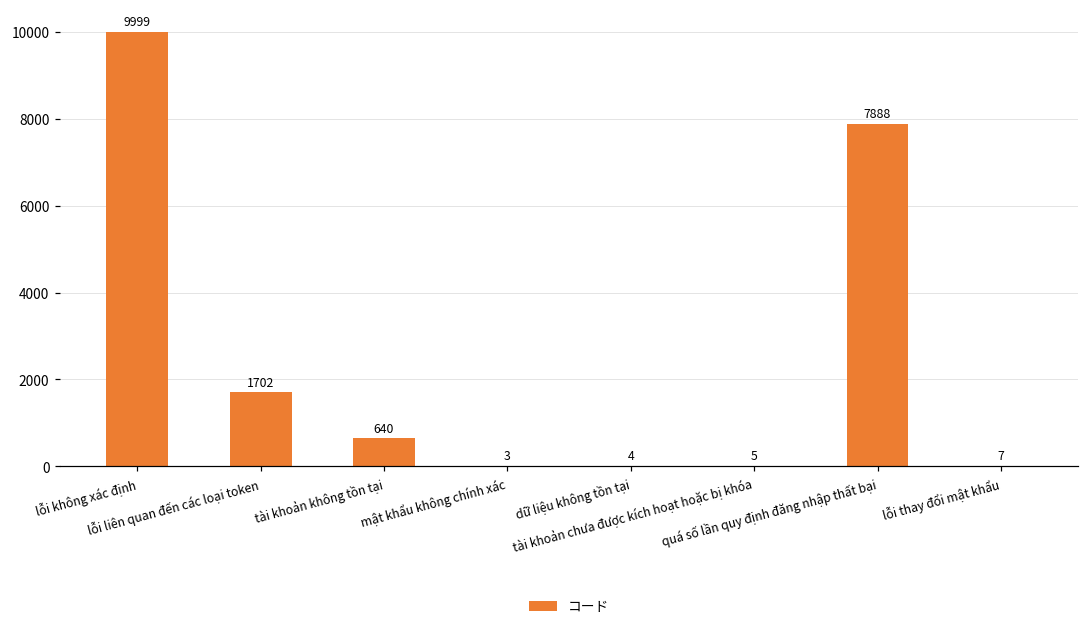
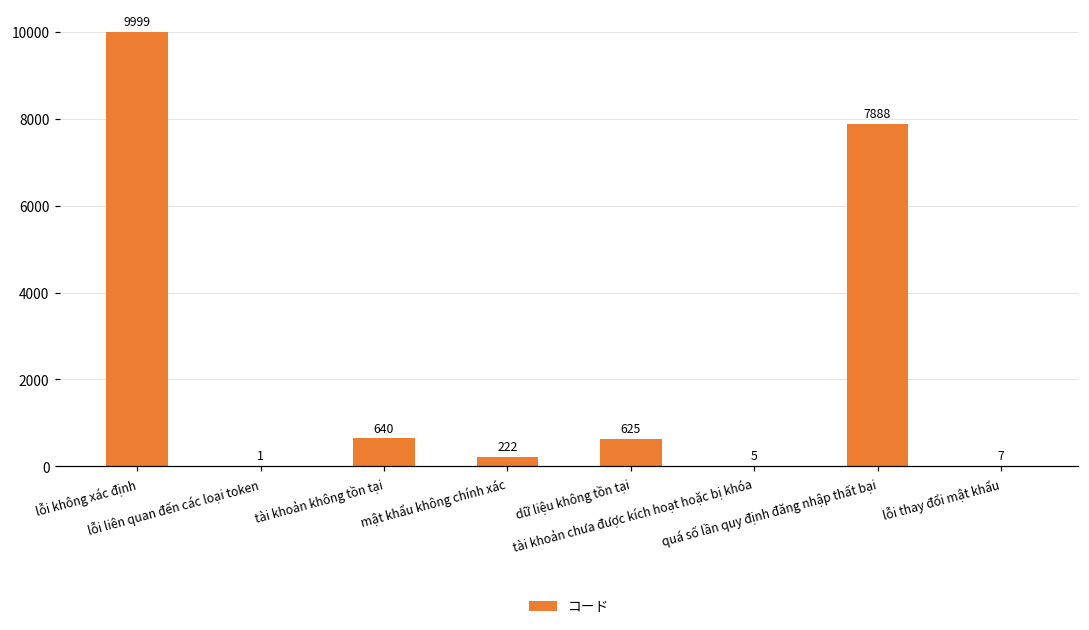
  {
    "lỗi không xác định": 9999,
-   "lỗi liên quan đến các loại token": 1702,
+   "lỗi liên quan đến các loại token": 1,
    "tài khoản không tồn tại": 640,
-   "mật khẩu không chính xác": 3,
-   "dữ liệu không tồn tại": 4,
+   "mật khẩu không chính xác": 222,
+   "dữ liệu không tồn tại": 625,
    "tài khoản chưa được kích hoạt hoặc bị khóa": 5,
    "quá số lần quy định đăng nhập thất bại": 7888,
    "lỗi thay đổi mật khẩu": 7
  }
